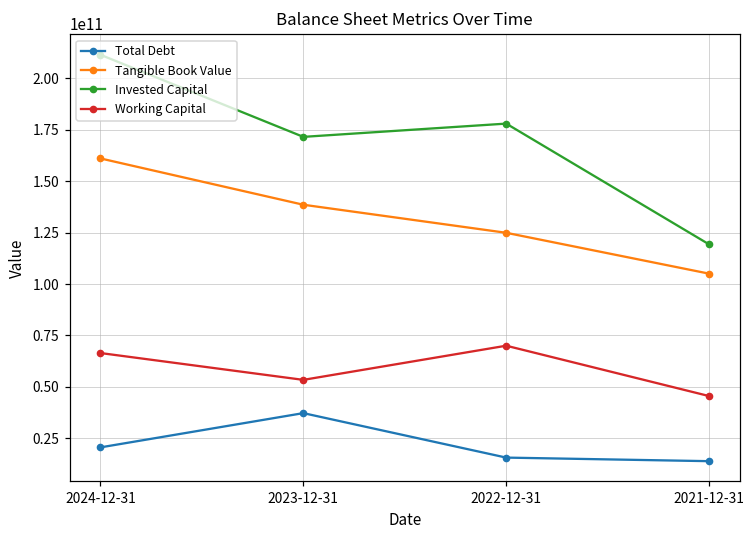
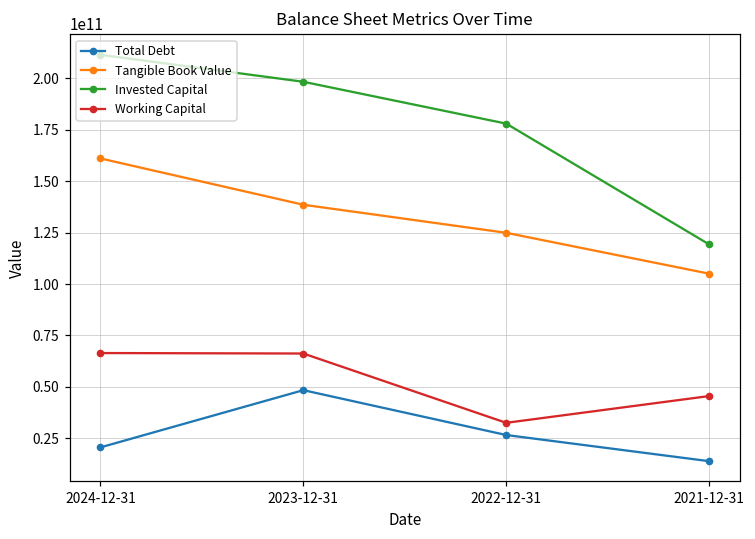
  {
    "Total Debt": {
      "2024-12-31": 21000000000,
-     "2023-12-31": 37000000000,
-     "2022-12-31": 16000000000,
+     "2023-12-31": 48000000000,
+     "2022-12-31": 27000000000,
      "2021-12-31": 14000000000
    },
    "Tangible Book Value": {
      "2024-12-31": 161000000000,
      "2023-12-31": 139000000000,
      "2022-12-31": 125000000000,
      "2021-12-31": 105000000000
    },
    "Invested Capital": {
-     "2023-12-31": 172000000000,
+     "2023-12-31": 198000000000,
      "2022-12-31": 178000000000,
      "2021-12-31": 119000000000
    },
    "Working Capital": {
      "2024-12-31": 66000000000,
-     "2023-12-31": 53000000000,
-     "2022-12-31": 70000000000,
+     "2023-12-31": 66000000000,
+     "2022-12-31": 33000000000,
      "2021-12-31": 46000000000
    }
  }
